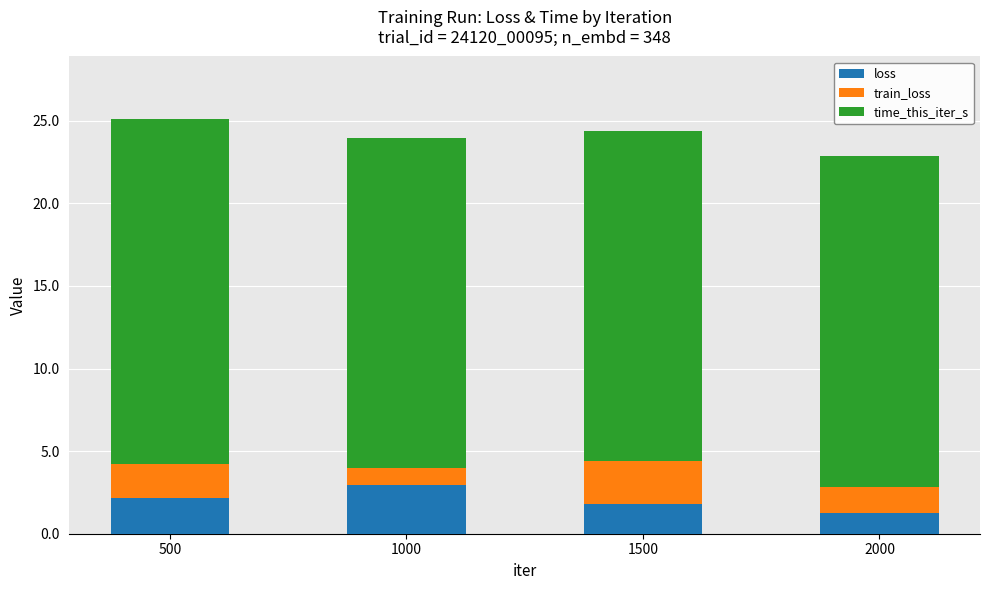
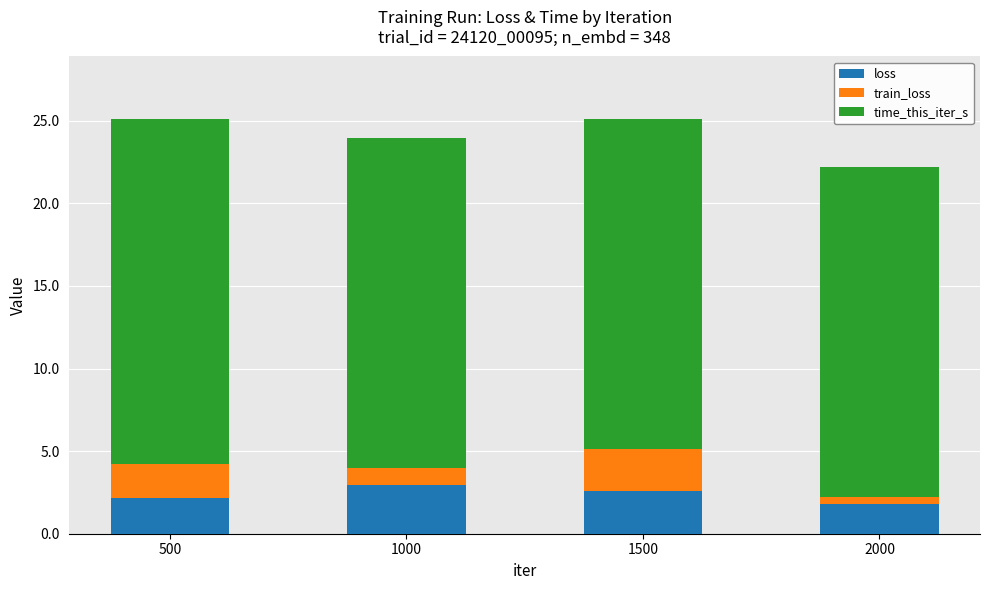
  {
    "loss": {
      "500": 2.2,
      "1000": 3.0,
-     "1500": 1.8,
-     "2000": 1.3
+     "1500": 2.6,
+     "2000": 1.8
    },
    "train_loss": {
      "500": 2.1,
      "1000": 1.1,
      "1500": 2.6,
-     "2000": 1.6
+     "2000": 0.4
    },
    "time_this_iter_s": {
      "500": 20.9,
      "1000": 19.9,
      "1500": 20.0,
      "2000": 20.0
    }
  }
